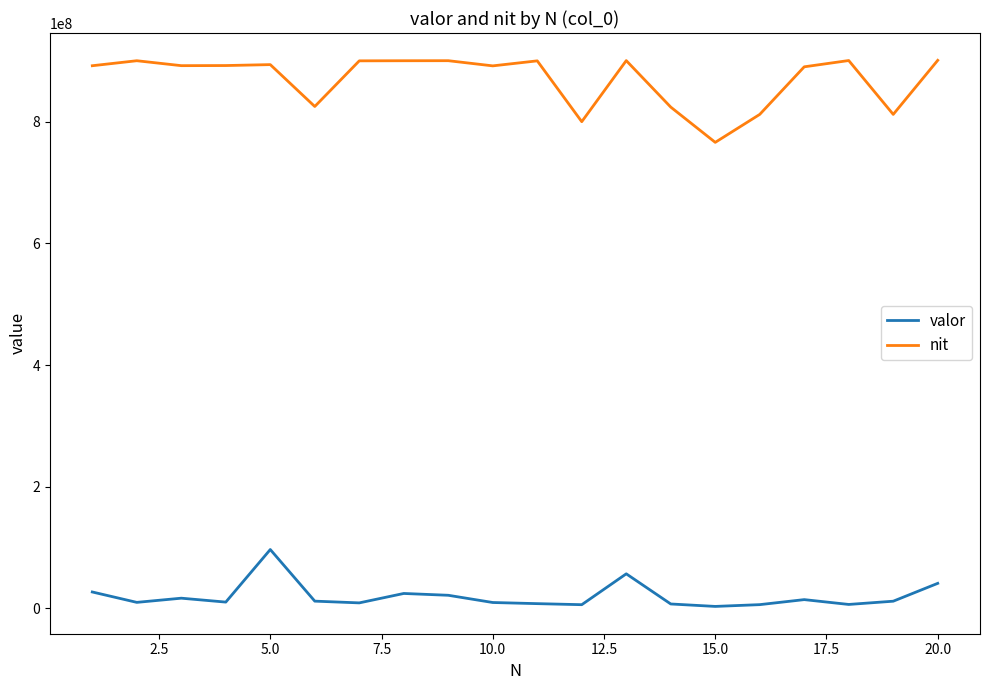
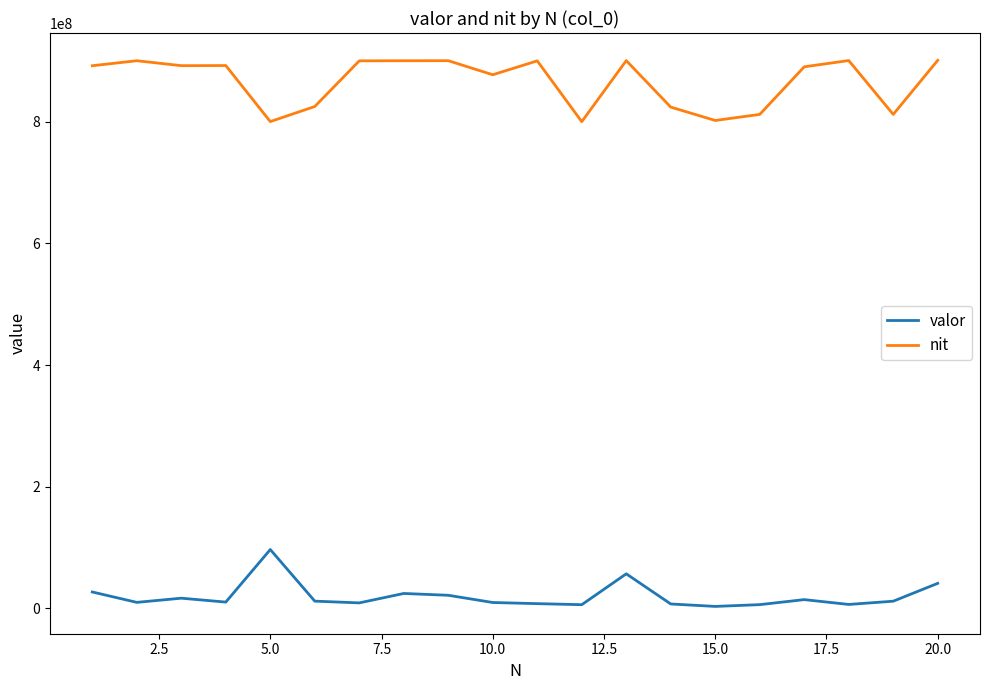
  {
    "valor": {
      "5.0": 100000000,
      "10.0": 10000000,
      "15.0": 0,
      "20.0": 40000000
    },
    "nit": {
-     "5.0": 890000000,
-     "10.0": 890000000,
-     "15.0": 770000000,
+     "5.0": 800000000,
+     "10.0": 880000000,
+     "15.0": 800000000,
      "20.0": 900000000
    }
  }
